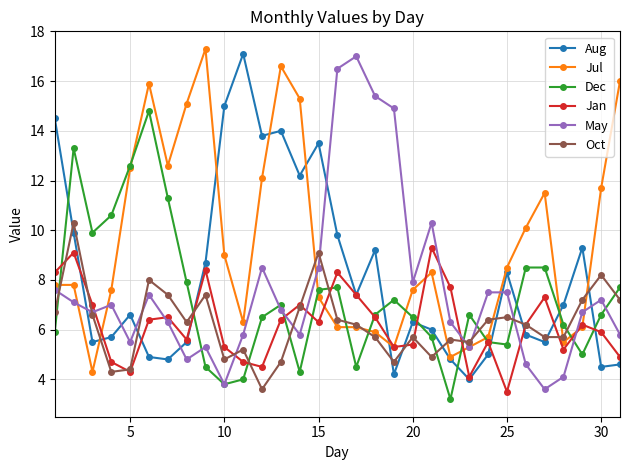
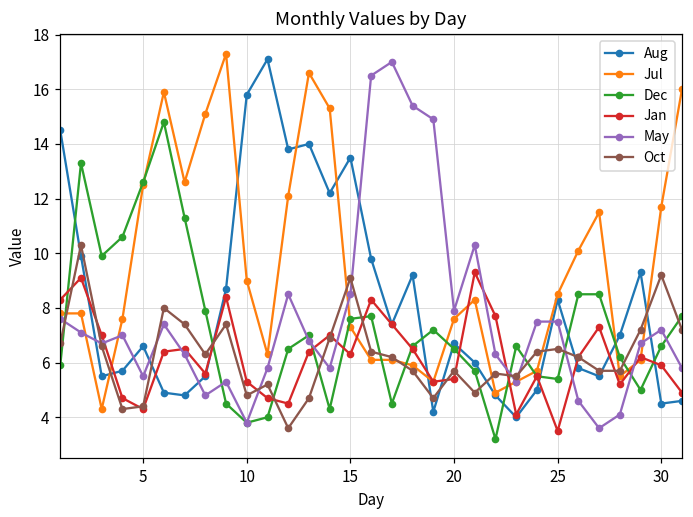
  {
    "Aug": {
      "5": 6.6,
-     "10": 15.0,
+     "10": 15.8,
      "15": 13.5,
-     "20": 6.3,
+     "20": 6.7,
      "25": 8.3,
      "30": 4.5
    },
    "Jul": {
      "10": 9.0,
      "15": 7.3,
      "20": 7.6,
      "25": 8.5,
      "30": 11.7
    },
    "Dec": {
      "15": 7.6,
      "20": 6.5,
      "25": 5.4,
      "30": 6.6
    },
    "Jan": {
      "10": 5.3,
      "15": 6.3,
      "20": 5.4,
      "25": 3.5,
      "30": 5.9
    },
    "May": {
      "5": 5.5,
      "15": 8.5,
      "20": 7.9,
      "25": 7.5,
      "30": 7.2
    },
    "Oct": {
      "10": 4.8,
      "15": 9.1,
      "20": 5.7,
      "25": 6.5,
-     "30": 8.2
+     "30": 9.2
    }
  }
